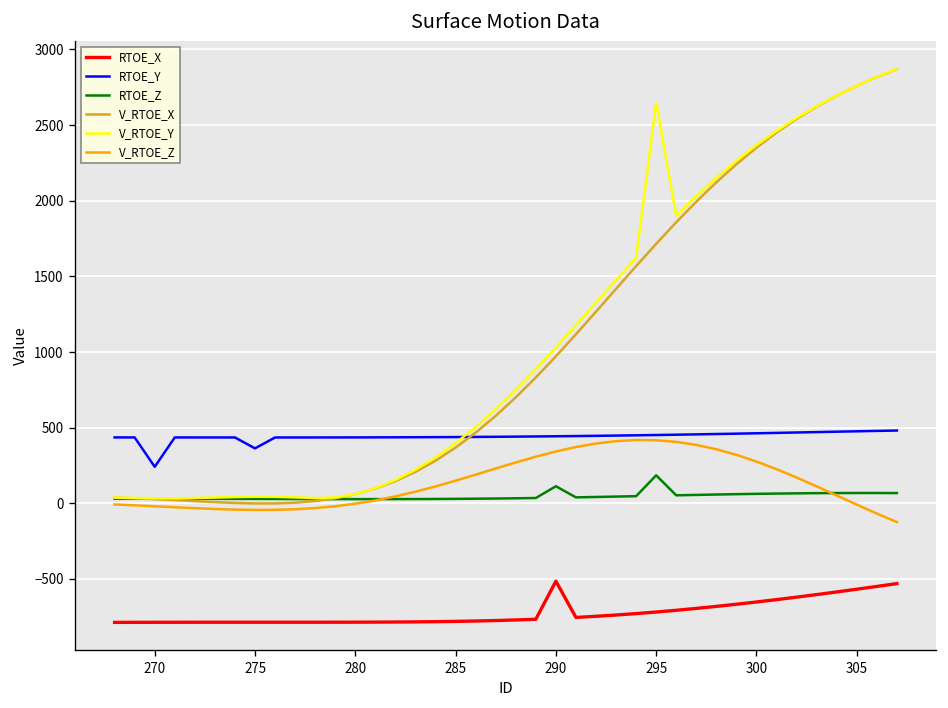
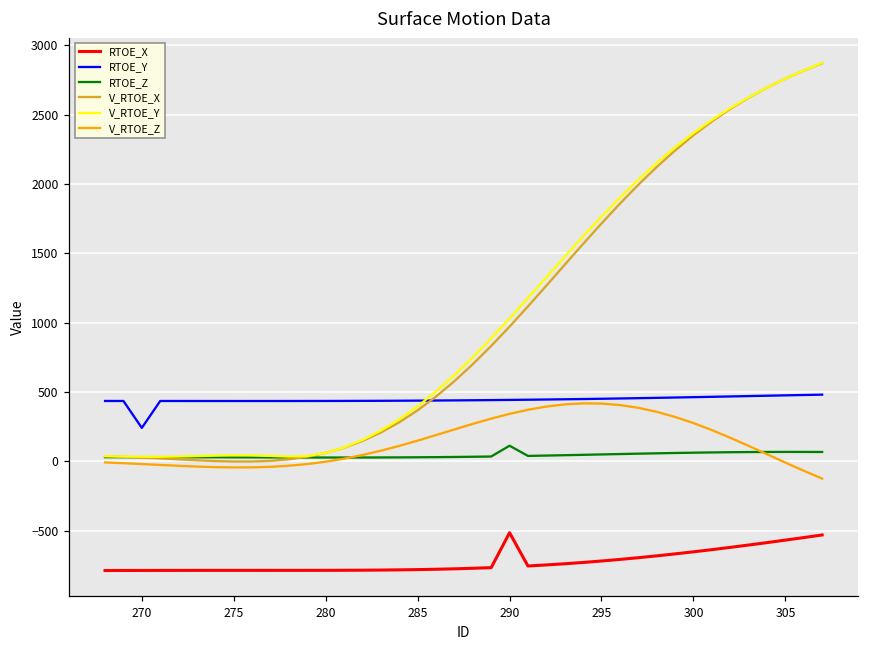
  {
    "RTOE_X": {
      "270": -790,
      "275": -790,
      "280": -790,
      "285": -780,
      "290": -510,
      "295": -720,
      "300": -650,
      "305": -570
    },
    "RTOE_Y": {
      "270": 240,
-     "275": 360,
+     "275": 440,
      "280": 440,
      "285": 440,
      "290": 440,
      "295": 450,
      "300": 460,
      "305": 480
    },
    "RTOE_Z": {
      "280": 30,
      "285": 30,
      "290": 110,
-     "295": 190,
+     "295": 50,
      "300": 60,
      "305": 70
    },
    "V_RTOE_Y": {
      "285": 400,
      "290": 1030,
-     "295": 2650
+     "295": 1770
    }
  }
